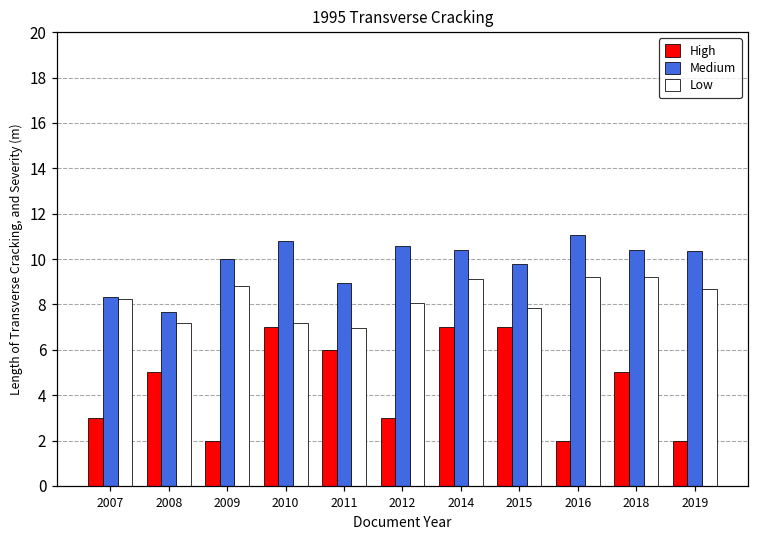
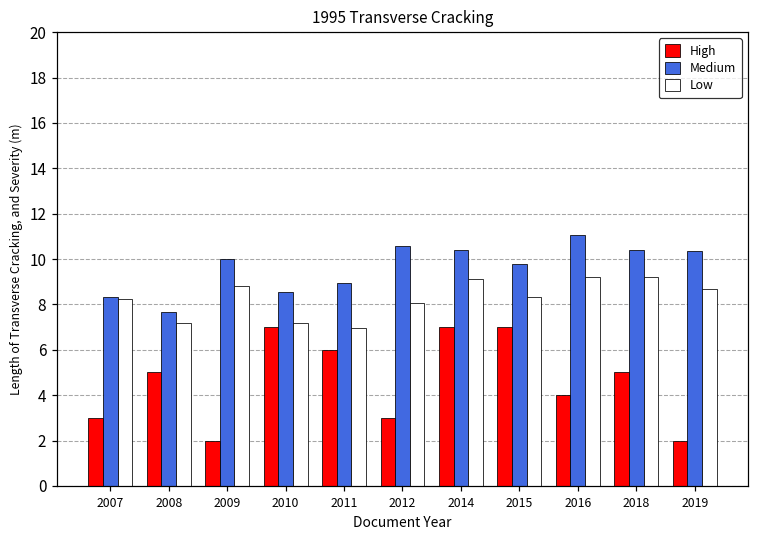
  {
    "High": {
      "2007": 3,
      "2008": 5,
      "2009": 2,
      "2010": 7,
      "2011": 6,
      "2012": 3,
      "2014": 7,
      "2015": 7,
-     "2016": 2,
+     "2016": 4,
      "2018": 5,
      "2019": 2
    },
    "Medium": {
      "2007": 8.3,
      "2008": 7.7,
      "2009": 10.0,
-     "2010": 10.8,
+     "2010": 8.6,
      "2011": 8.9,
      "2012": 10.6,
      "2014": 10.4,
      "2015": 9.8,
      "2016": 11.1,
      "2018": 10.4,
      "2019": 10.4
    },
    "Low": {
      "2007": 8.2,
      "2008": 7.2,
      "2009": 8.8,
      "2010": 7.2,
      "2011": 7.0,
      "2012": 8.1,
      "2014": 9.1,
-     "2015": 7.9,
+     "2015": 8.3,
      "2016": 9.2,
      "2018": 9.2,
      "2019": 8.7
    }
  }
